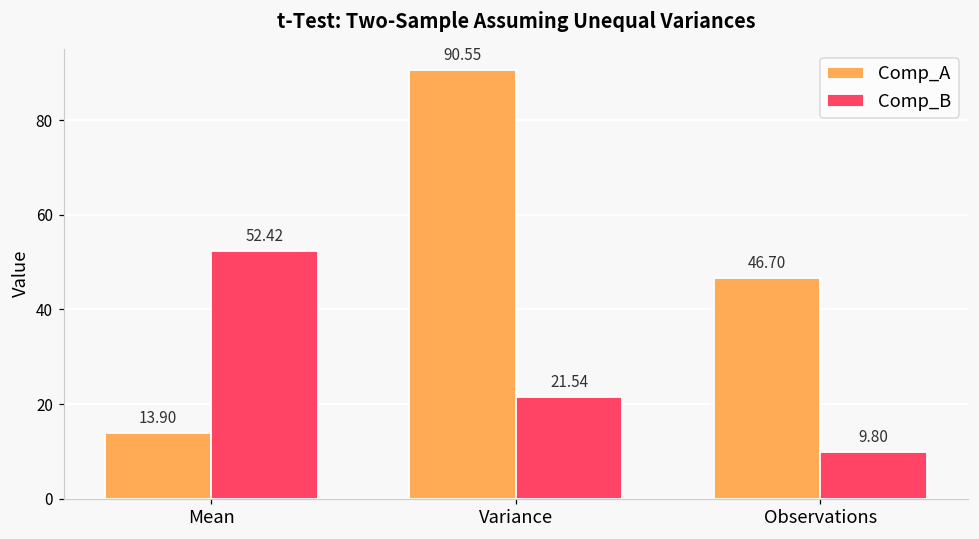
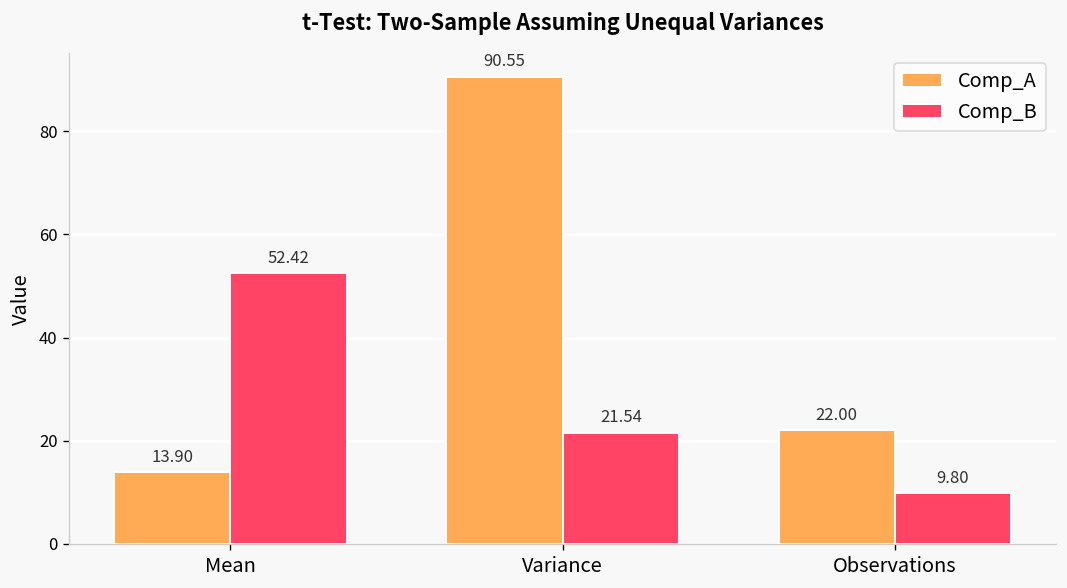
  {
    "Comp_A": {
      "Mean": 13.90,
      "Variance": 90.55,
-     "Observations": 46.70
+     "Observations": 22.00
    },
    "Comp_B": {
      "Mean": 52.42,
      "Variance": 21.54,
      "Observations": 9.80
    }
  }
